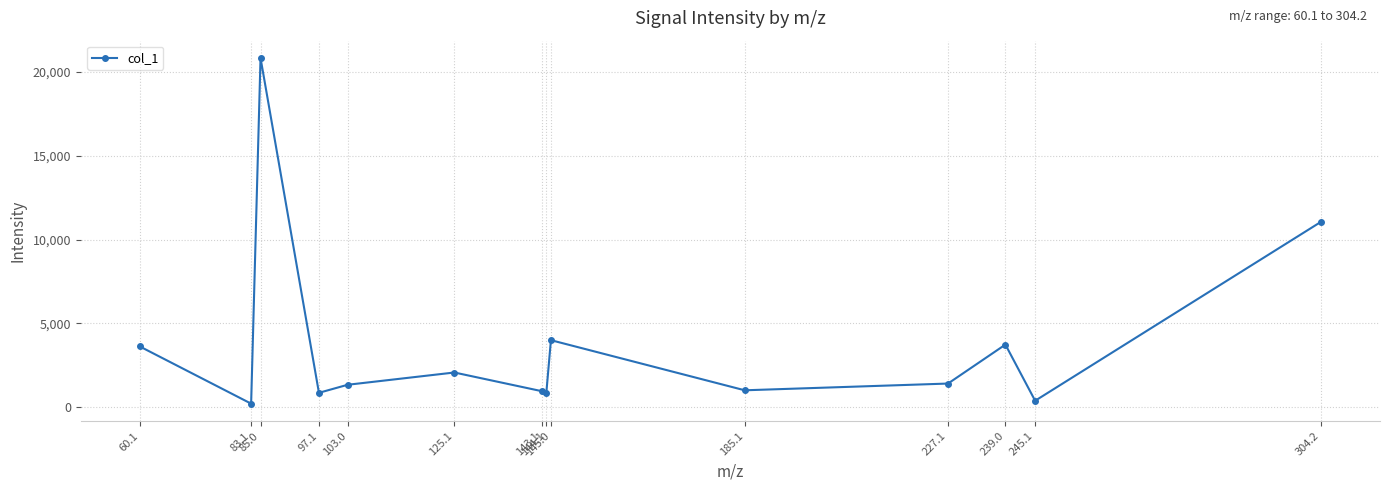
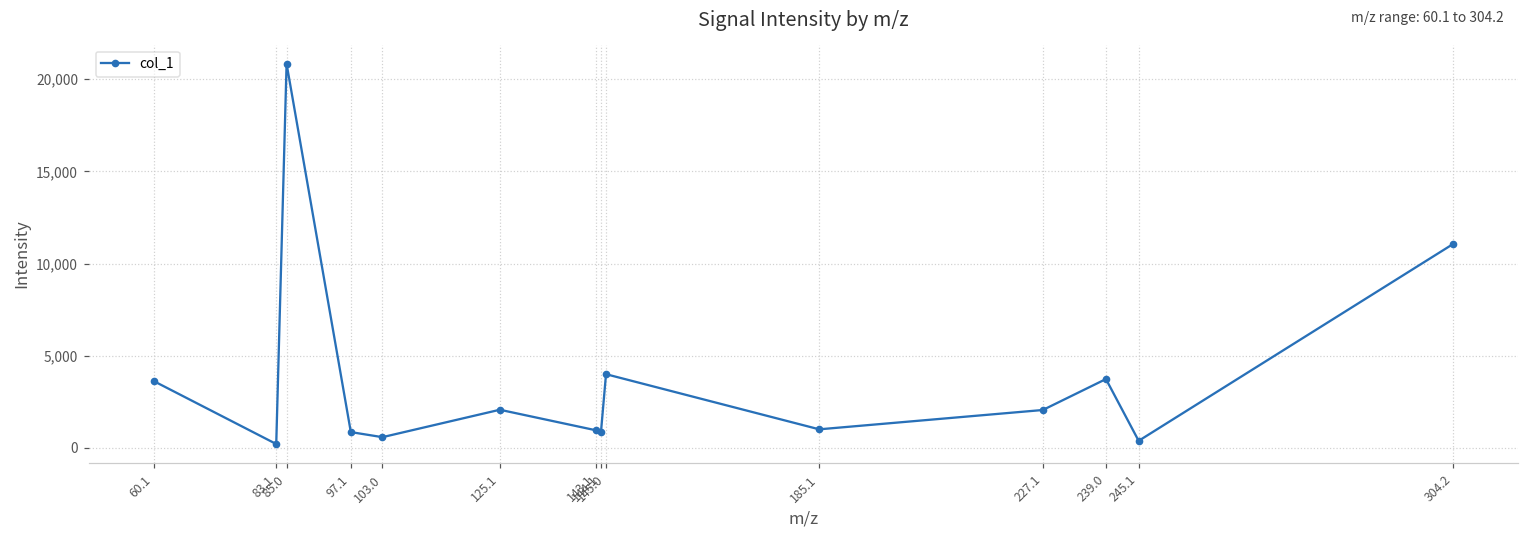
  {
    "60.1": "3,600",
    "83.1": "200",
    "85.0": "20,800",
    "97.1": "900",
-   "103.0": "1,300",
+   "103.0": "600",
    "125.1": "2,100",
    "143.1": "1,000",
    "144.1": "900",
    "145.0": "4,000",
    "185.1": "1,000",
-   "227.1": "1,400",
+   "227.1": "2,100",
    "239.0": "3,700",
    "245.1": "400",
    "304.2": "11,100"
  }
